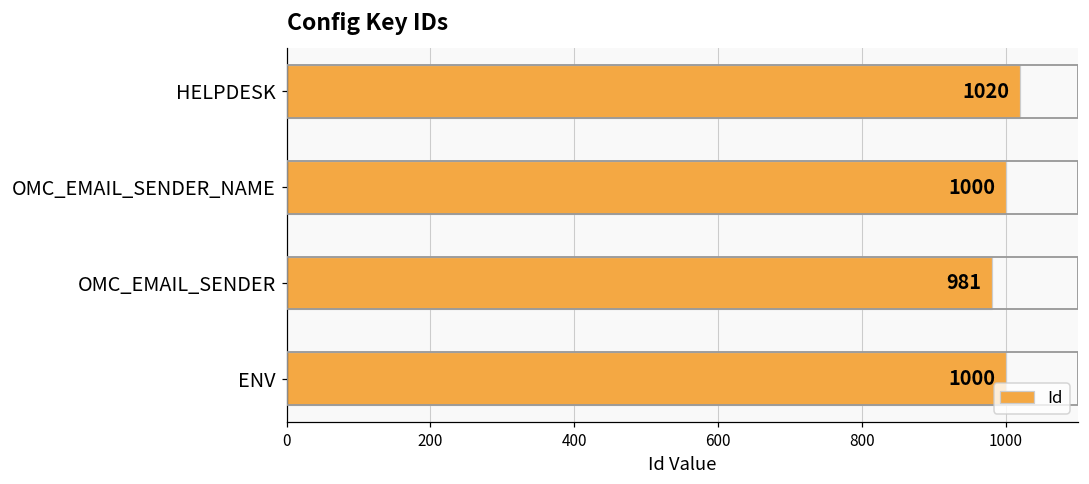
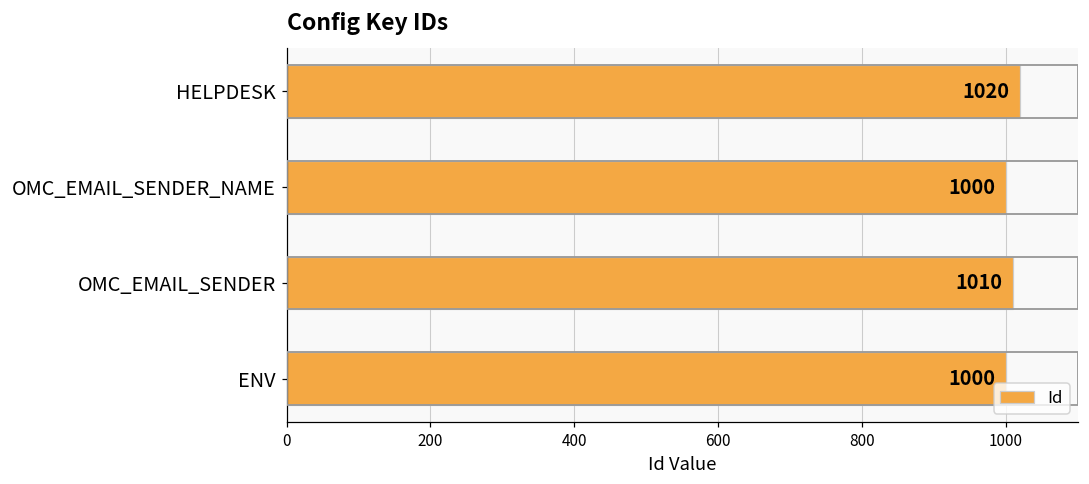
  {
    "HELPDESK": 1020,
    "OMC_EMAIL_SENDER_NAME": 1000,
-   "OMC_EMAIL_SENDER": 981
+   "OMC_EMAIL_SENDER": 1010
  }
